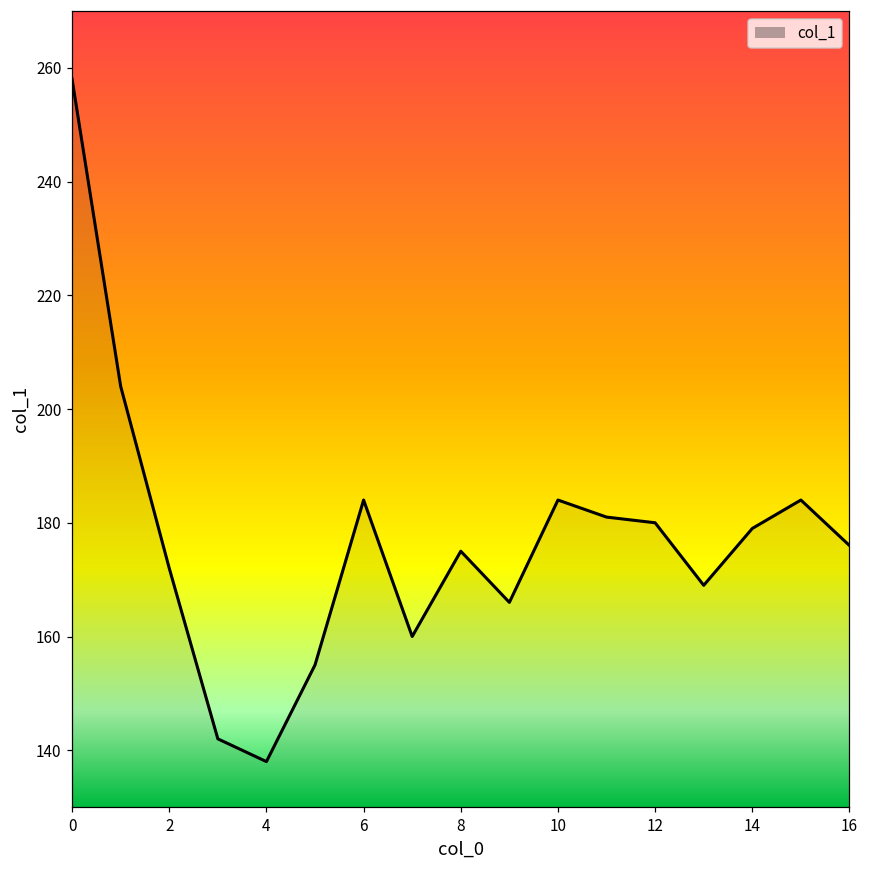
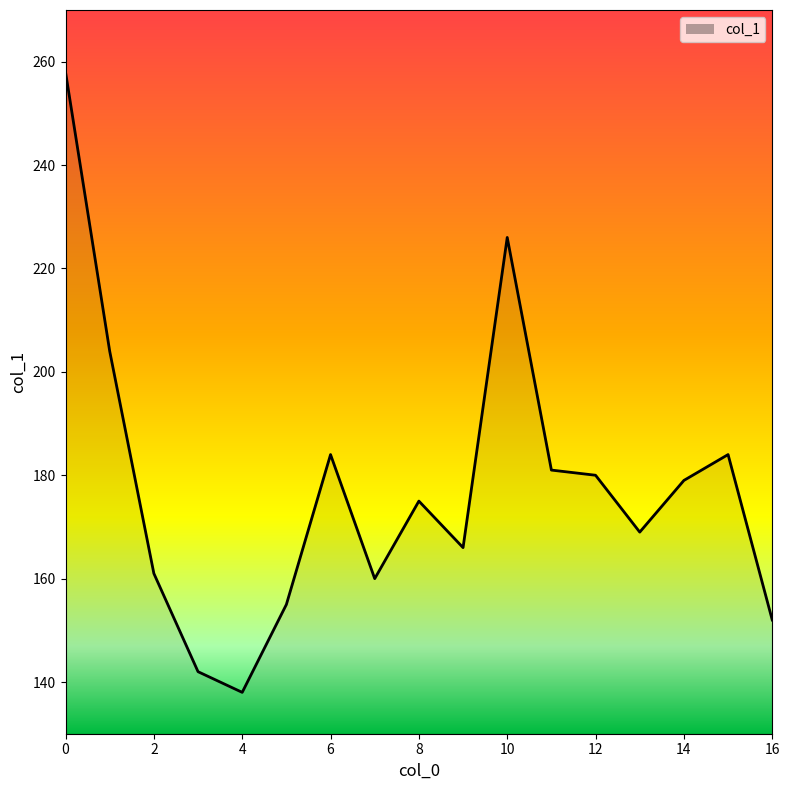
  {
    "0": 258,
-   "2": 172,
+   "2": 161,
    "4": 138,
    "6": 184,
    "8": 175,
-   "10": 184,
+   "10": 226,
    "12": 180,
    "14": 179,
-   "16": 176
+   "16": 152
  }
